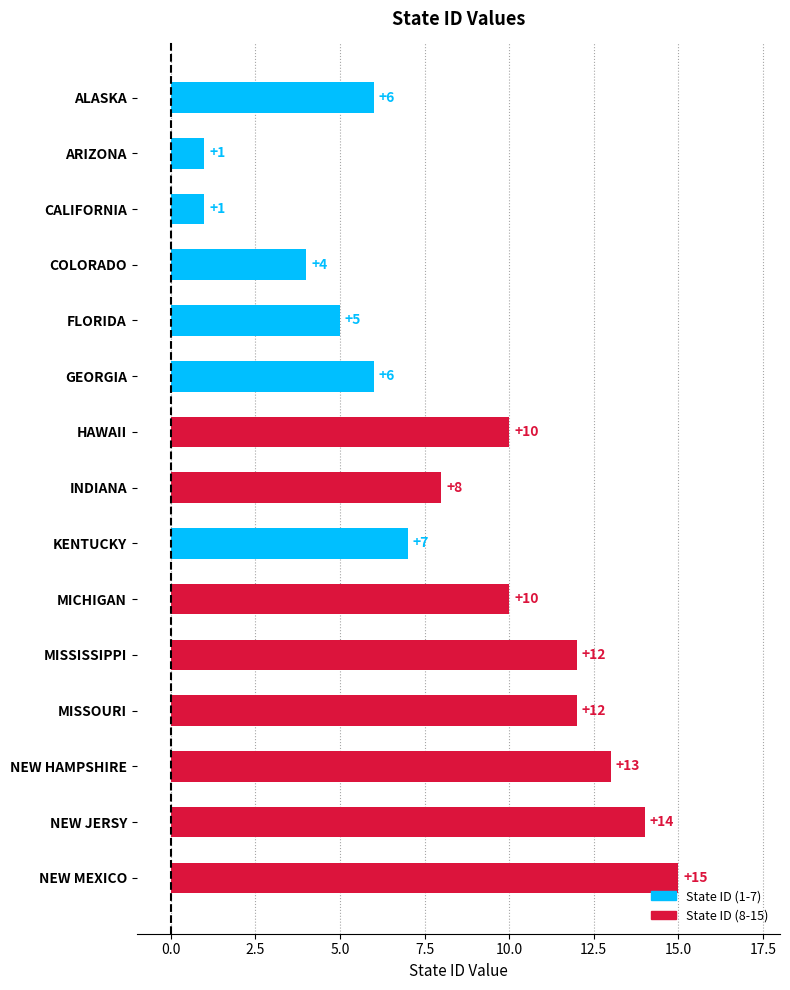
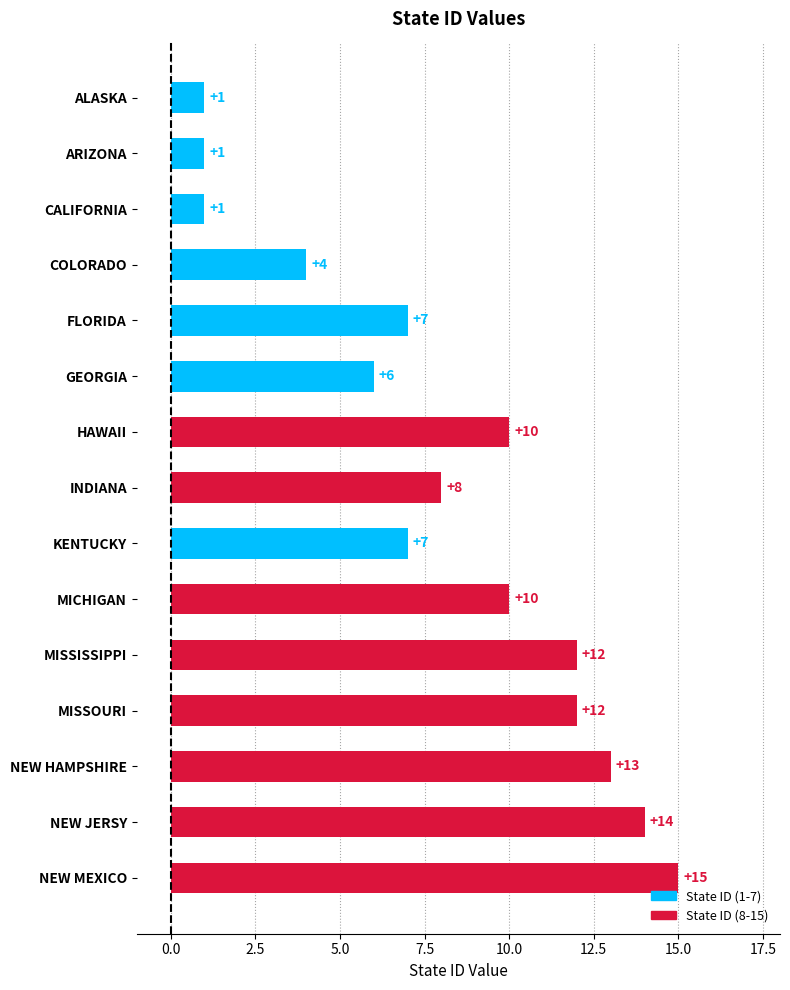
  {
-   "ALASKA": "+6",
+   "ALASKA": "+1",
    "ARIZONA": "+1",
    "CALIFORNIA": "+1",
    "COLORADO": "+4",
-   "FLORIDA": "+5",
+   "FLORIDA": "+7",
    "GEORGIA": "+6",
    "HAWAII": "+10",
    "INDIANA": "+8",
    "KENTUCKY": "+7",
    "MICHIGAN": "+10",
    "MISSISSIPPI": "+12",
    "MISSOURI": "+12",
    "NEW HAMPSHIRE": "+13",
    "NEW JERSY": "+14",
    "NEW MEXICO": "+15"
  }
